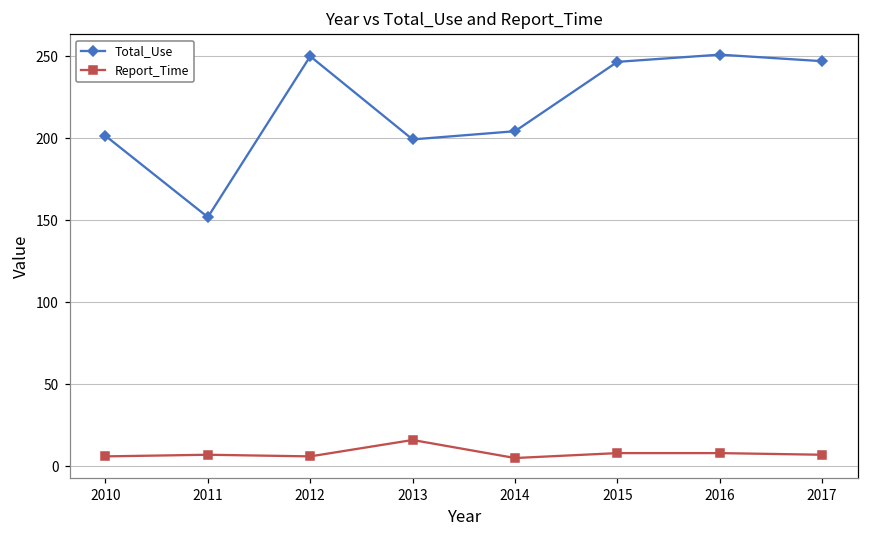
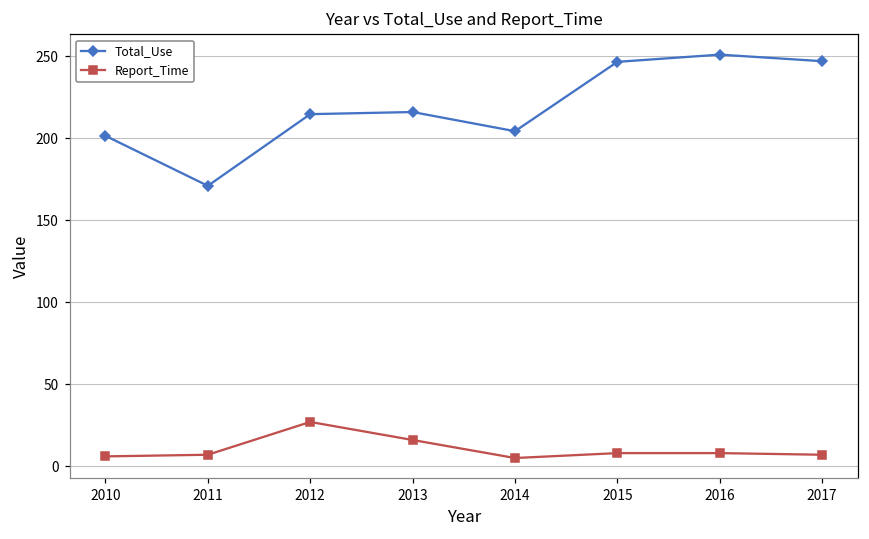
  {
    "Total_Use": {
      "2010": 202,
-     "2011": 152,
-     "2012": 250,
-     "2013": 199,
+     "2011": 171,
+     "2012": 215,
+     "2013": 216,
      "2014": 204,
      "2015": 247,
      "2016": 251,
      "2017": 247
    },
    "Report_Time": {
      "2010": 6,
      "2011": 7,
-     "2012": 6,
+     "2012": 27,
      "2013": 16,
      "2014": 5,
      "2015": 8,
      "2016": 8,
      "2017": 7
    }
  }
